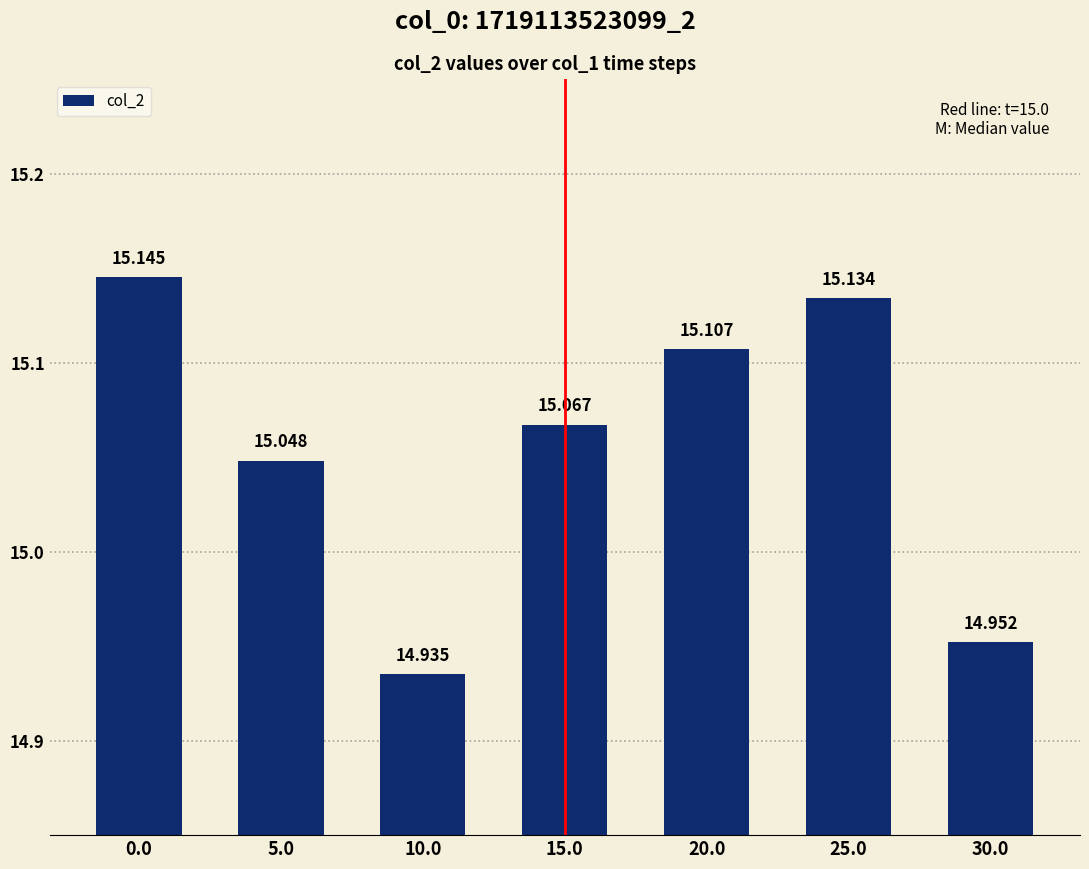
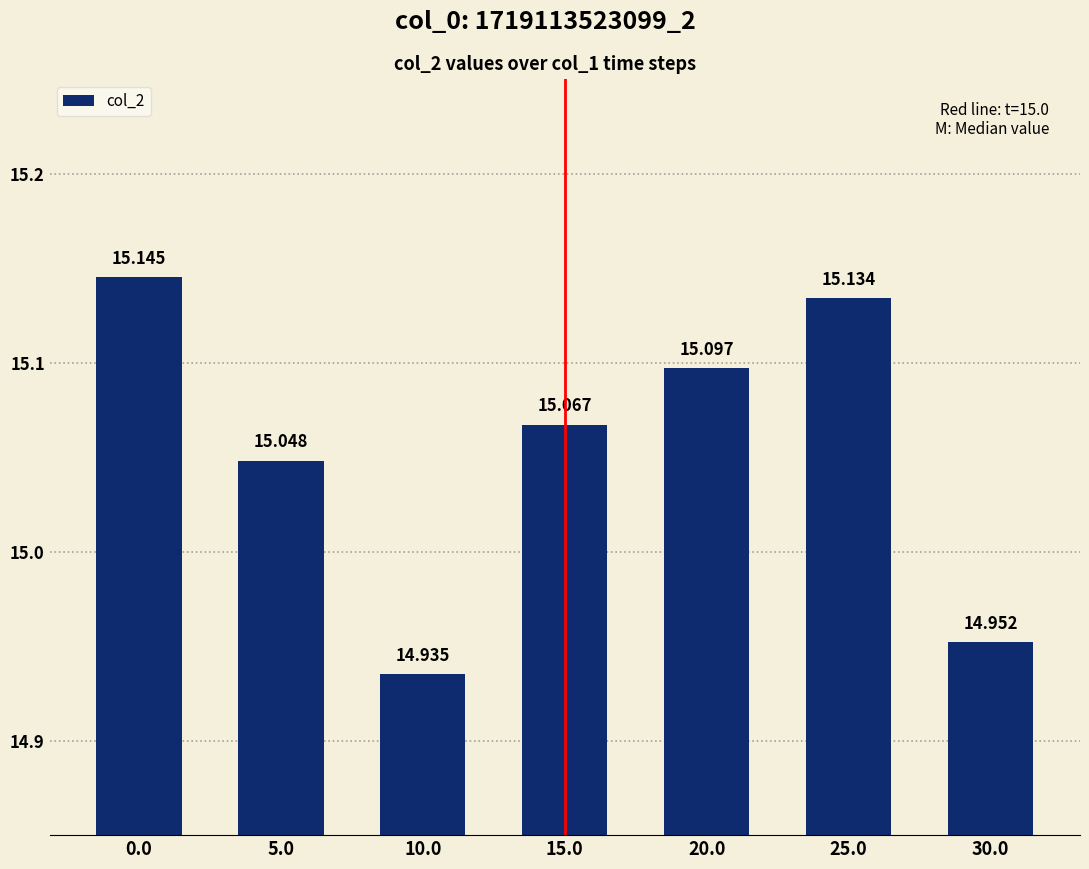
  {
    "0.0": 15.145,
    "5.0": 15.048,
    "10.0": 14.935,
    "15.0": 15.067,
-   "20.0": 15.107,
+   "20.0": 15.097,
    "25.0": 15.134,
    "30.0": 14.952
  }
